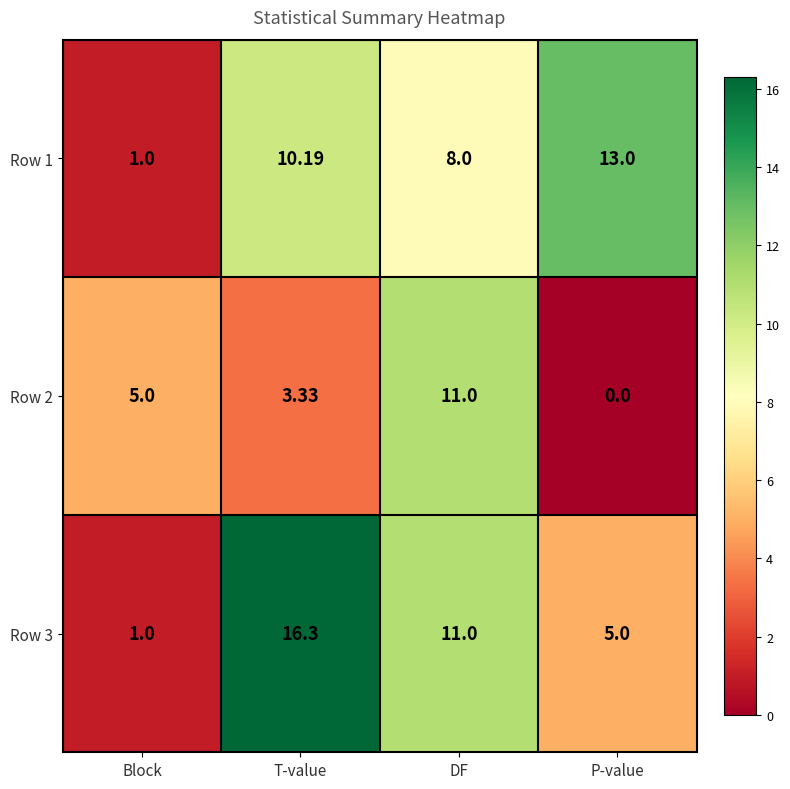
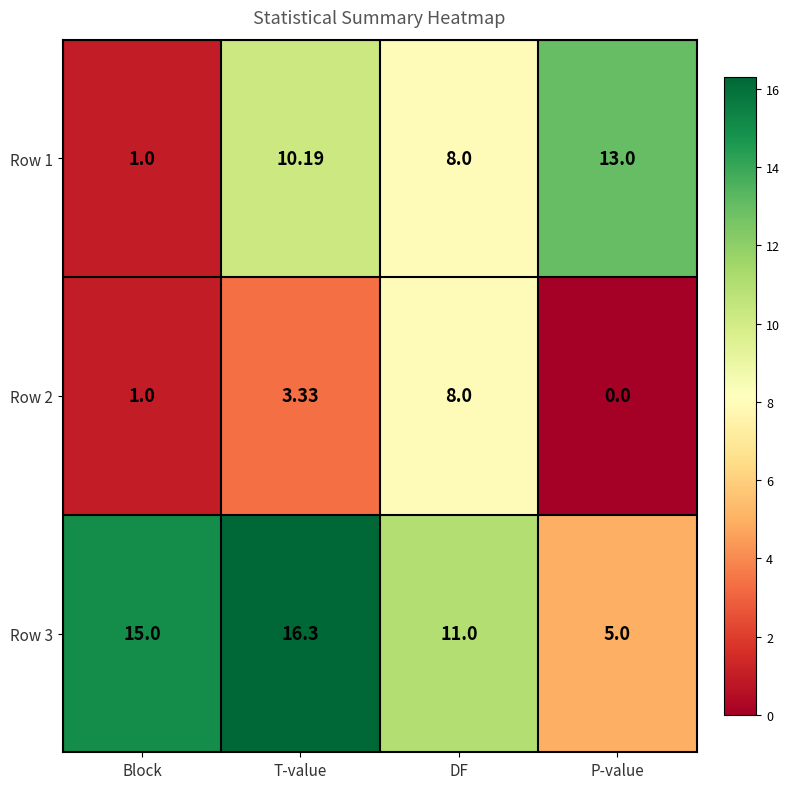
  {
    "Row 1": {
      "Block": 1.0,
      "T-value": 10.19,
      "DF": 8.0,
      "P-value": 13.0
    },
    "Row 2": {
-     "Block": 5.0,
+     "Block": 1.0,
      "T-value": 3.33,
-     "DF": 11.0,
+     "DF": 8.0,
      "P-value": 0.0
    },
    "Row 3": {
-     "Block": 1.0,
+     "Block": 15.0,
      "T-value": 16.3,
      "DF": 11.0,
      "P-value": 5.0
    }
  }
